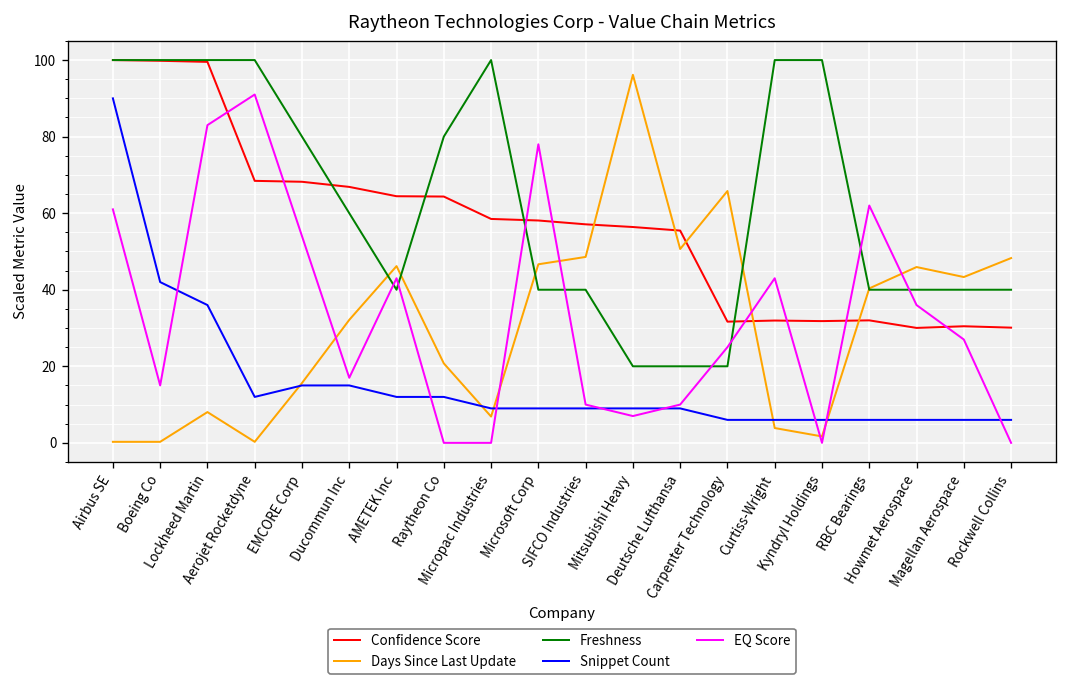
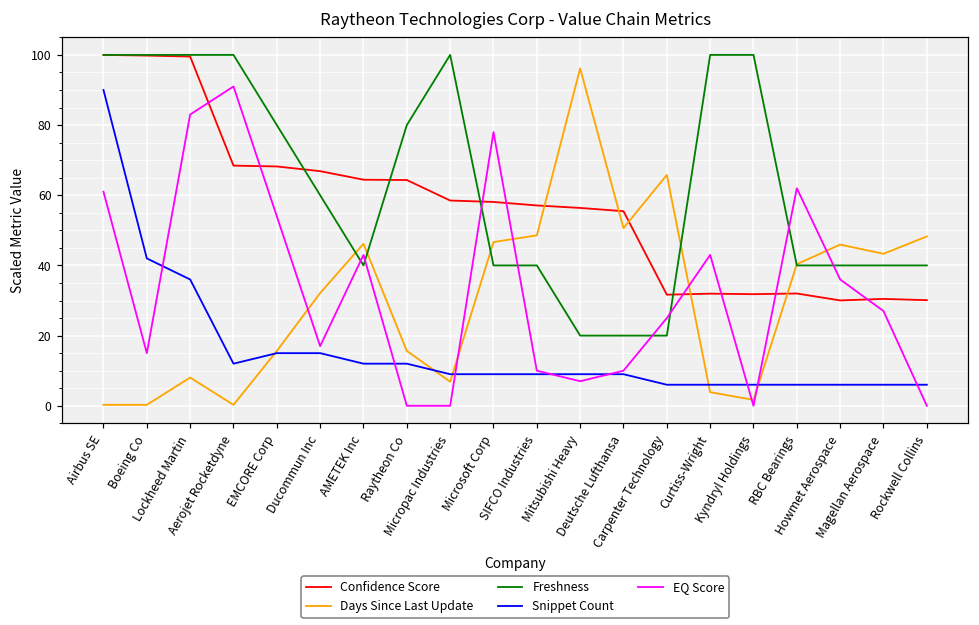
  {
    "Confidence Score": {
      "Aerojet Rocketdyne": 68,
      "EMCORE Corp": 68,
      "Ducommun Inc": 67,
      "AMETEK Inc": 64,
      "Raytheon Co": 64,
      "Micropac Industries": 58,
      "Microsoft Corp": 58,
      "SIFCO Industries": 57,
      "Mitsubishi Heavy": 56,
      "Deutsche Lufthansa": 55,
      "Carpenter Technology": 32,
      "Curtiss-Wright": 32,
      "Kyndryl Holdings": 32,
      "RBC Bearings": 32,
      "Howmet Aerospace": 30,
      "Magellan Aerospace": 30,
      "Rockwell Collins": 30
    },
    "Days Since Last Update": {
      "Airbus SE": 0,
      "Boeing Co": 0,
      "Lockheed Martin": 8,
      "Aerojet Rocketdyne": 0,
      "Ducommun Inc": 32,
      "AMETEK Inc": 46,
-     "Raytheon Co": 21,
+     "Raytheon Co": 16,
      "Micropac Industries": 7,
      "Microsoft Corp": 47,
      "SIFCO Industries": 49,
      "Mitsubishi Heavy": 96,
      "Deutsche Lufthansa": 51,
      "Carpenter Technology": 66,
      "Curtiss-Wright": 4,
      "Kyndryl Holdings": 2,
      "Howmet Aerospace": 46,
      "Magellan Aerospace": 43,
      "Rockwell Collins": 48
    },
    "Freshness": {
      "Aerojet Rocketdyne": 100,
      "EMCORE Corp": 80,
      "Ducommun Inc": 60,
      "AMETEK Inc": 40,
      "Raytheon Co": 80,
      "Micropac Industries": 100,
      "Microsoft Corp": 40,
      "SIFCO Industries": 40,
      "Mitsubishi Heavy": 20,
      "Deutsche Lufthansa": 20,
      "Carpenter Technology": 20,
      "Curtiss-Wright": 100,
      "Kyndryl Holdings": 100,
      "Howmet Aerospace": 40,
      "Magellan Aerospace": 40,
      "Rockwell Collins": 40
    },
    "Snippet Count": {
      "Airbus SE": 90,
      "Boeing Co": 42,
      "Lockheed Martin": 36,
      "Aerojet Rocketdyne": 12,
      "Ducommun Inc": 15,
      "AMETEK Inc": 12,
      "Raytheon Co": 12,
      "Micropac Industries": 9,
      "Microsoft Corp": 9,
      "SIFCO Industries": 9,
      "Mitsubishi Heavy": 9,
      "Deutsche Lufthansa": 9,
      "Carpenter Technology": 6,
      "Curtiss-Wright": 6,
      "Kyndryl Holdings": 6,
      "RBC Bearings": 6,
      "Howmet Aerospace": 6,
      "Magellan Aerospace": 6,
      "Rockwell Collins": 6
    },
    "EQ Score": {
      "Airbus SE": 61,
      "Boeing Co": 15,
      "Lockheed Martin": 83,
      "Aerojet Rocketdyne": 91,
      "EMCORE Corp": 54,
      "Ducommun Inc": 17,
      "AMETEK Inc": 43,
      "Raytheon Co": 0,
      "Micropac Industries": 0,
      "Microsoft Corp": 78,
      "SIFCO Industries": 10,
      "Mitsubishi Heavy": 7,
      "Deutsche Lufthansa": 10,
      "Carpenter Technology": 25,
      "Curtiss-Wright": 43,
      "Kyndryl Holdings": 0,
      "RBC Bearings": 62,
      "Howmet Aerospace": 36,
      "Magellan Aerospace": 27,
      "Rockwell Collins": 0
    }
  }
